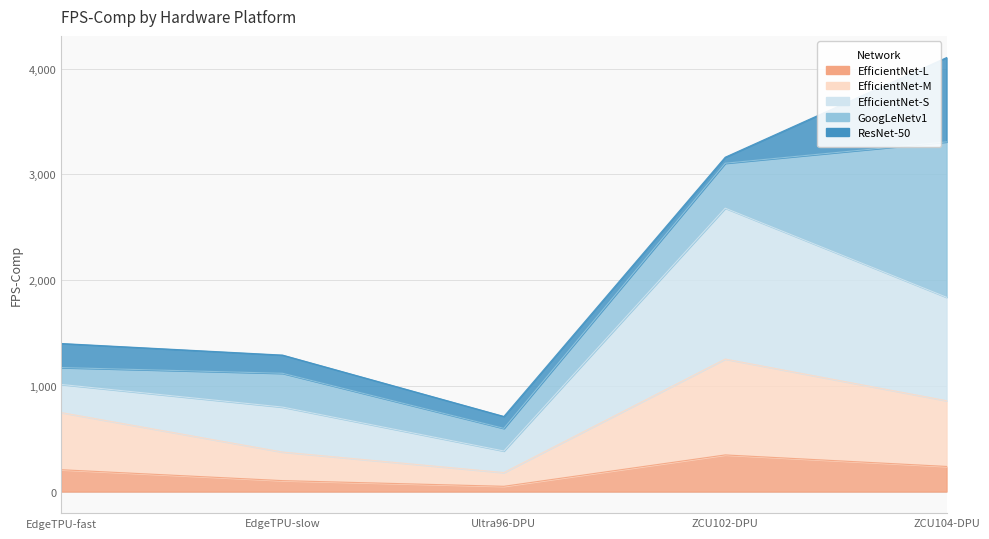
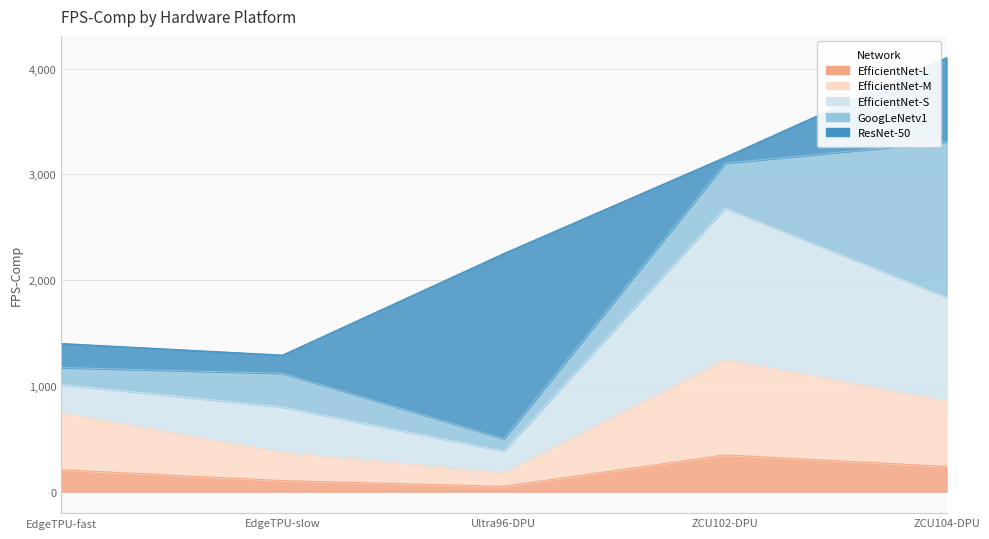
  {
    "EfficientNet-L": {
      "EdgeTPU-fast": "210",
      "EdgeTPU-slow": "100",
      "Ultra96-DPU": "50",
      "ZCU102-DPU": "350",
      "ZCU104-DPU": "240"
    },
    "EfficientNet-M": {
      "EdgeTPU-fast": "540",
      "EdgeTPU-slow": "270",
      "Ultra96-DPU": "130",
      "ZCU102-DPU": "910",
      "ZCU104-DPU": "620"
    },
    "EfficientNet-S": {
      "EdgeTPU-fast": "270",
      "EdgeTPU-slow": "430",
      "Ultra96-DPU": "200",
      "ZCU102-DPU": "1,430",
      "ZCU104-DPU": "980"
    },
    "GoogLeNetv1": {
      "EdgeTPU-fast": "160",
      "EdgeTPU-slow": "320",
-     "Ultra96-DPU": "210",
+     "Ultra96-DPU": "120",
      "ZCU102-DPU": "420",
      "ZCU104-DPU": "1,470"
    },
    "ResNet-50": {
      "EdgeTPU-fast": "230",
      "EdgeTPU-slow": "170",
-     "Ultra96-DPU": "110",
+     "Ultra96-DPU": "1,750",
      "ZCU102-DPU": "60",
      "ZCU104-DPU": "800"
    }
  }
